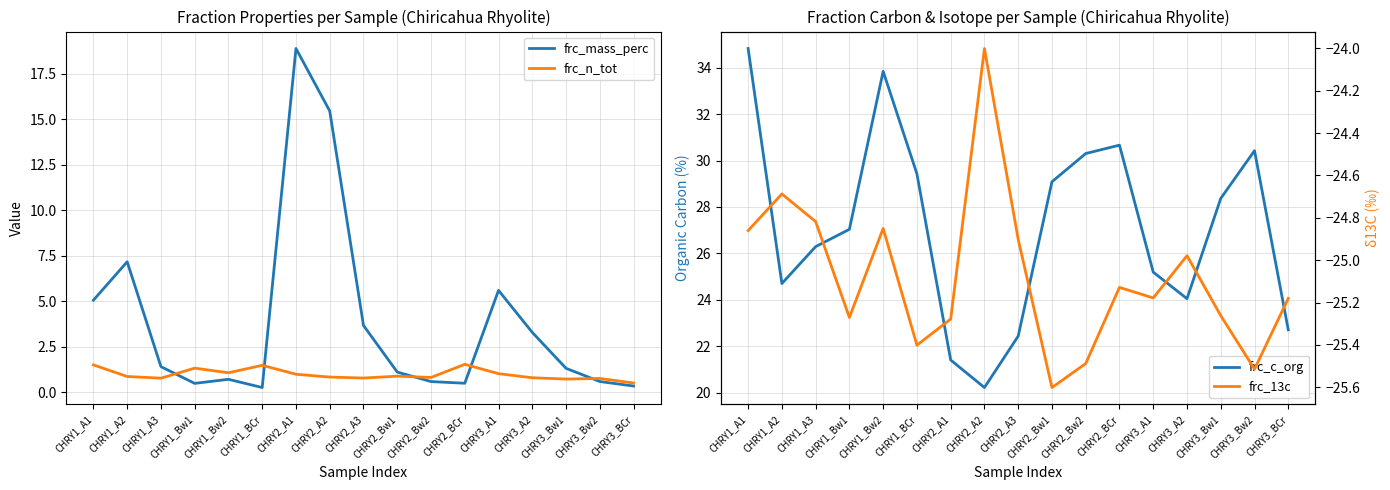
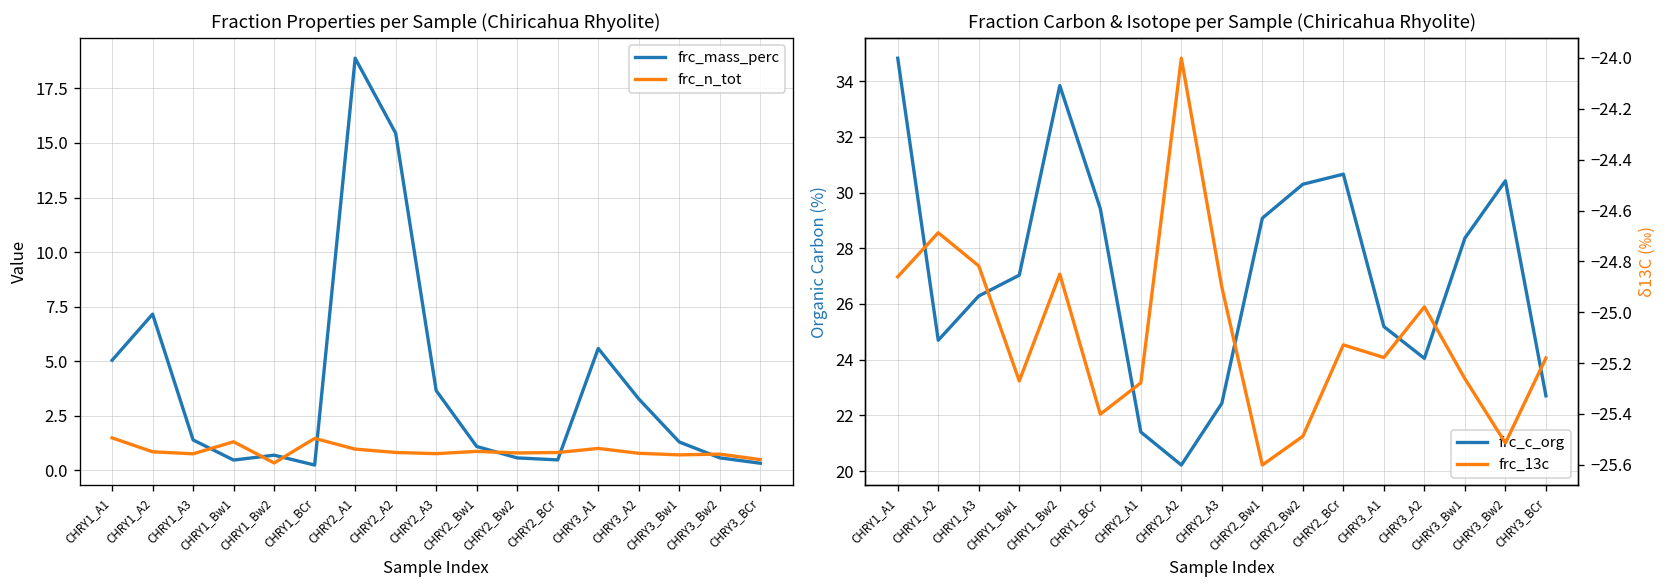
  {
    "Fraction Properties per Sample (Chiricahua Rhyolite)": {
      "frc_mass_perc": {
        "CHRY1_A1": 5.0,
        "CHRY1_A2": 7.2,
        "CHRY1_A3": 1.4,
        "CHRY1_Bw1": 0.5,
        "CHRY1_Bw2": 0.7,
        "CHRY1_BCr": 0.2,
        "CHRY2_A1": 18.9,
        "CHRY2_A2": 15.4,
        "CHRY2_A3": 3.7,
        "CHRY2_Bw1": 1.1,
        "CHRY2_Bw2": 0.6,
        "CHRY2_BCr": 0.5,
        "CHRY3_A1": 5.6,
        "CHRY3_A2": 3.3,
        "CHRY3_Bw1": 1.3,
        "CHRY3_Bw2": 0.6,
        "CHRY3_BCr": 0.3
      },
      "frc_n_tot": {
        "CHRY1_A1": 1.5,
        "CHRY1_A2": 0.9,
        "CHRY1_A3": 0.8,
        "CHRY1_Bw1": 1.3,
-       "CHRY1_Bw2": 1.1,
+       "CHRY1_Bw2": 0.3,
        "CHRY1_BCr": 1.5,
        "CHRY2_A1": 1.0,
        "CHRY2_A2": 0.8,
        "CHRY2_A3": 0.8,
        "CHRY2_Bw1": 0.9,
        "CHRY2_Bw2": 0.8,
-       "CHRY2_BCr": 1.5,
+       "CHRY2_BCr": 0.8,
        "CHRY3_A1": 1.0,
        "CHRY3_A2": 0.8,
        "CHRY3_Bw1": 0.7,
        "CHRY3_Bw2": 0.7,
        "CHRY3_BCr": 0.5
      }
    }
  }
